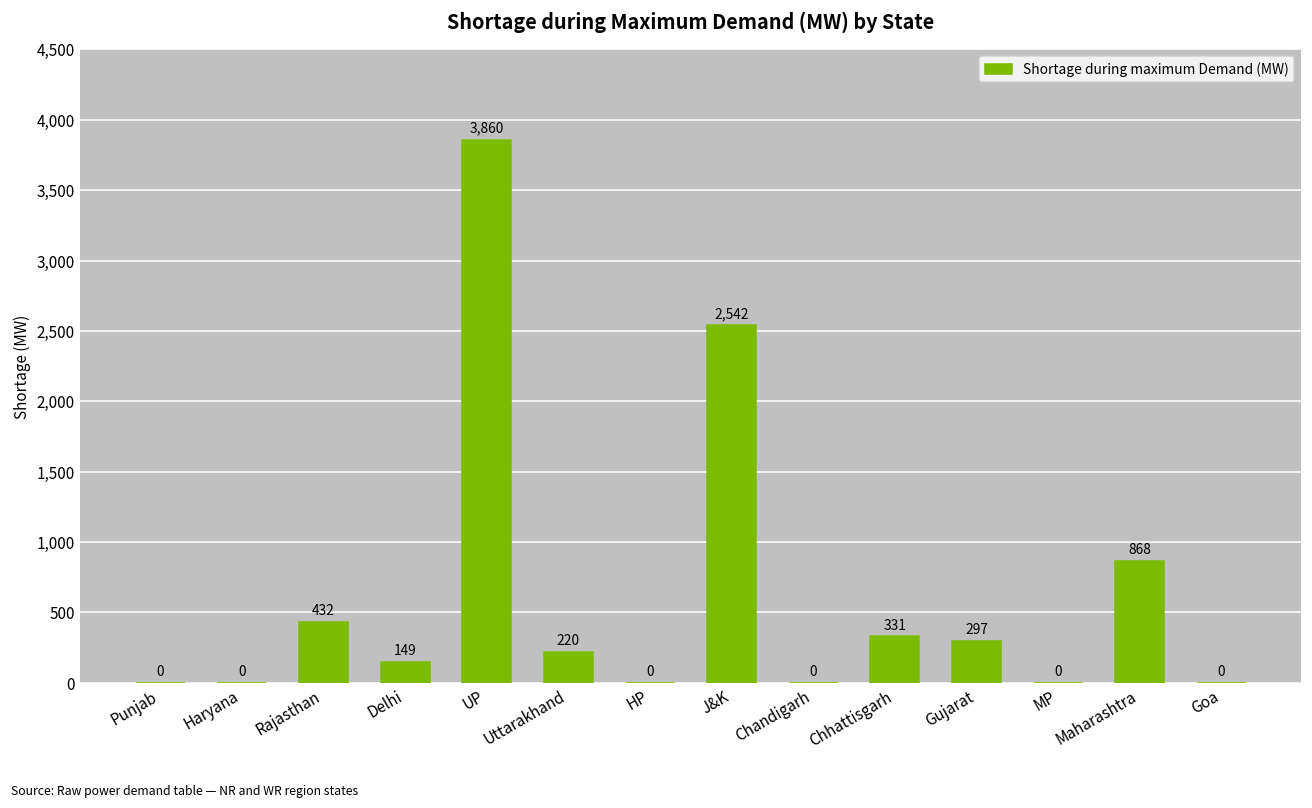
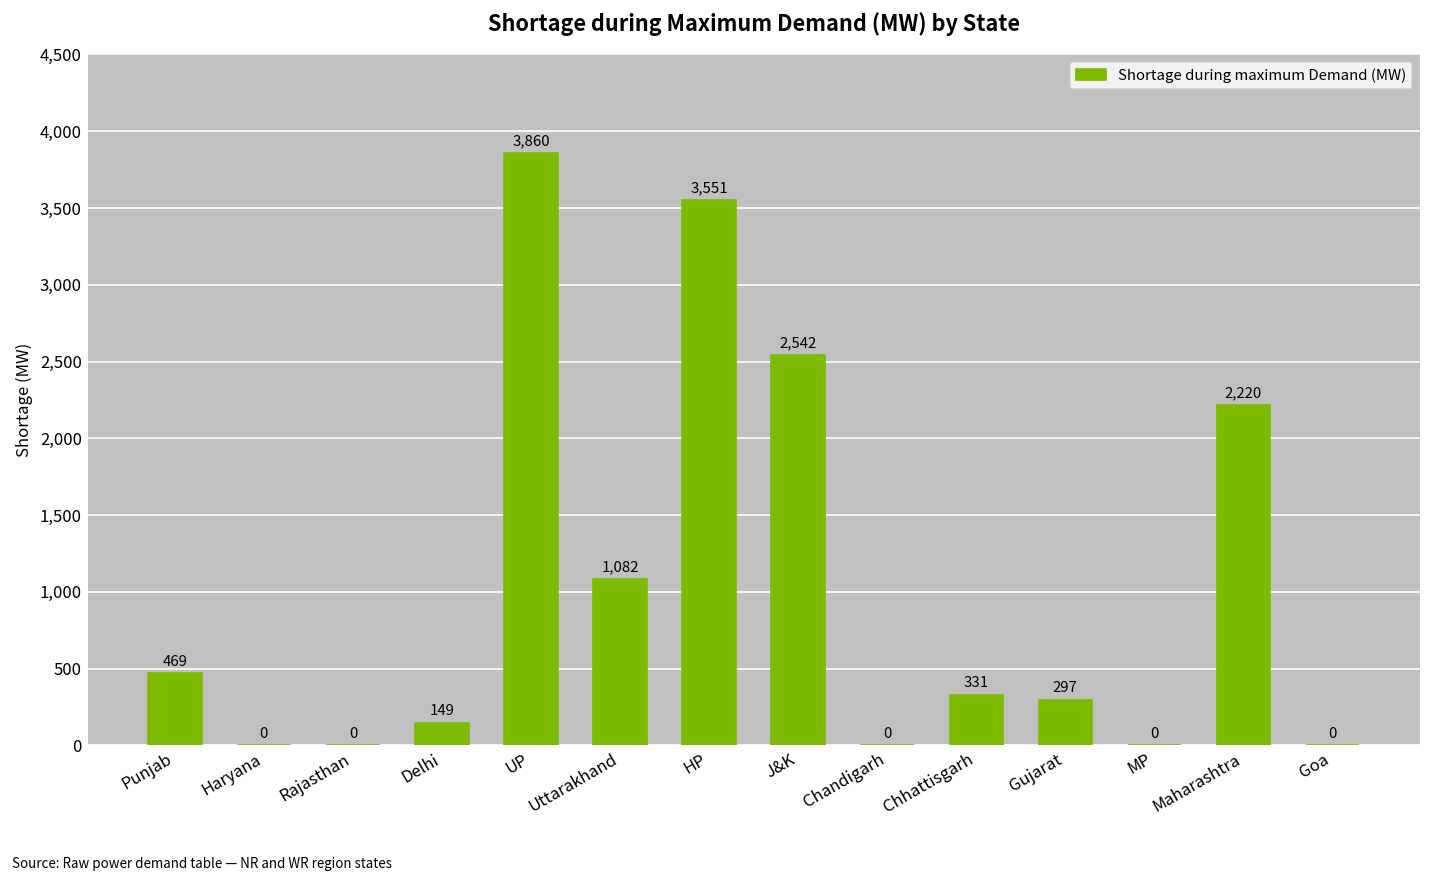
  {
-   "Punjab": "0",
+   "Punjab": "469",
    "Haryana": "0",
-   "Rajasthan": "432",
+   "Rajasthan": "0",
    "Delhi": "149",
    "UP": "3,860",
-   "Uttarakhand": "220",
-   "HP": "0",
+   "Uttarakhand": "1,082",
+   "HP": "3,551",
    "J&K": "2,542",
    "Chandigarh": "0",
    "Chhattisgarh": "331",
    "Gujarat": "297",
    "MP": "0",
-   "Maharashtra": "868",
+   "Maharashtra": "2,220",
    "Goa": "0"
  }
